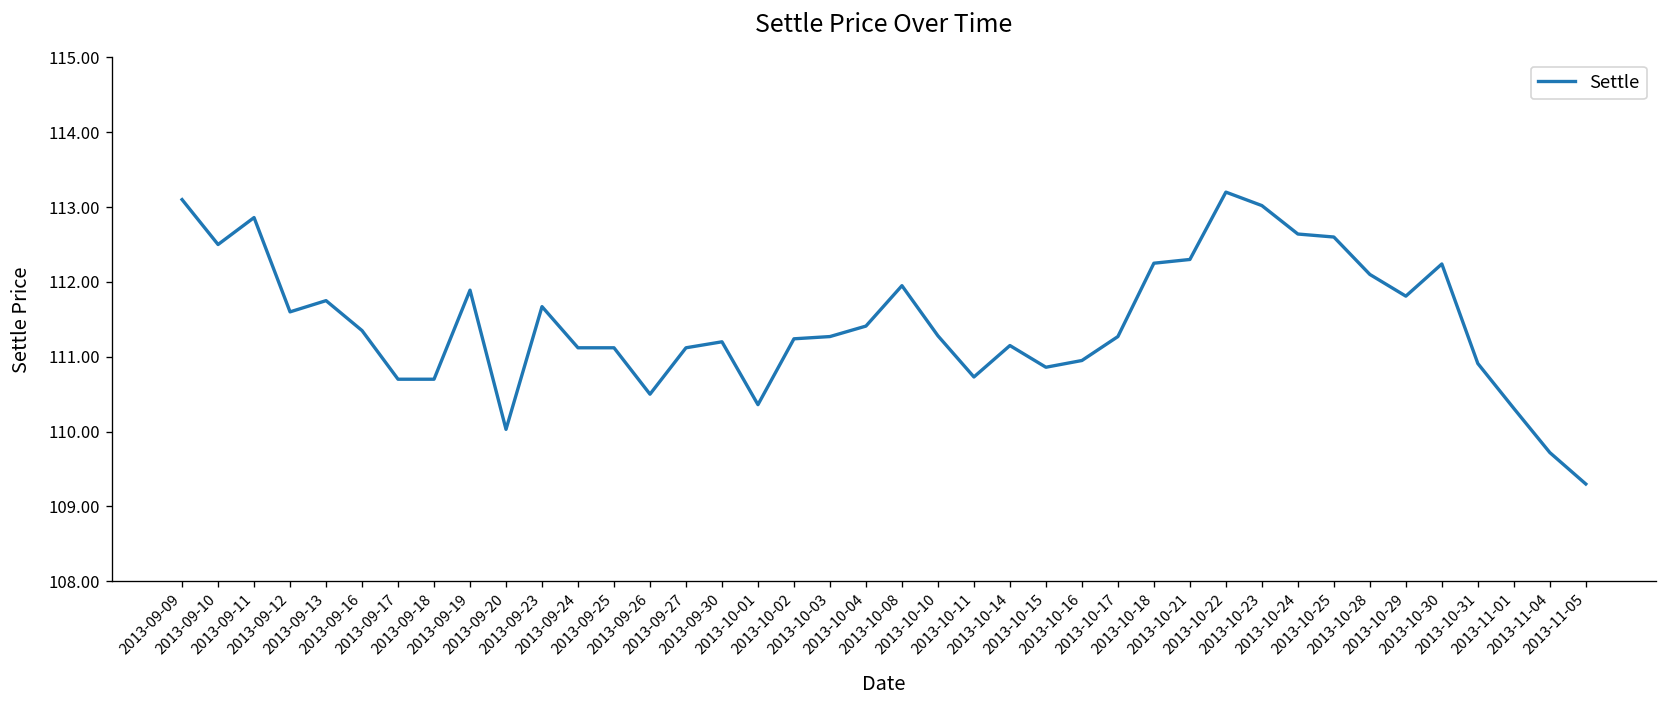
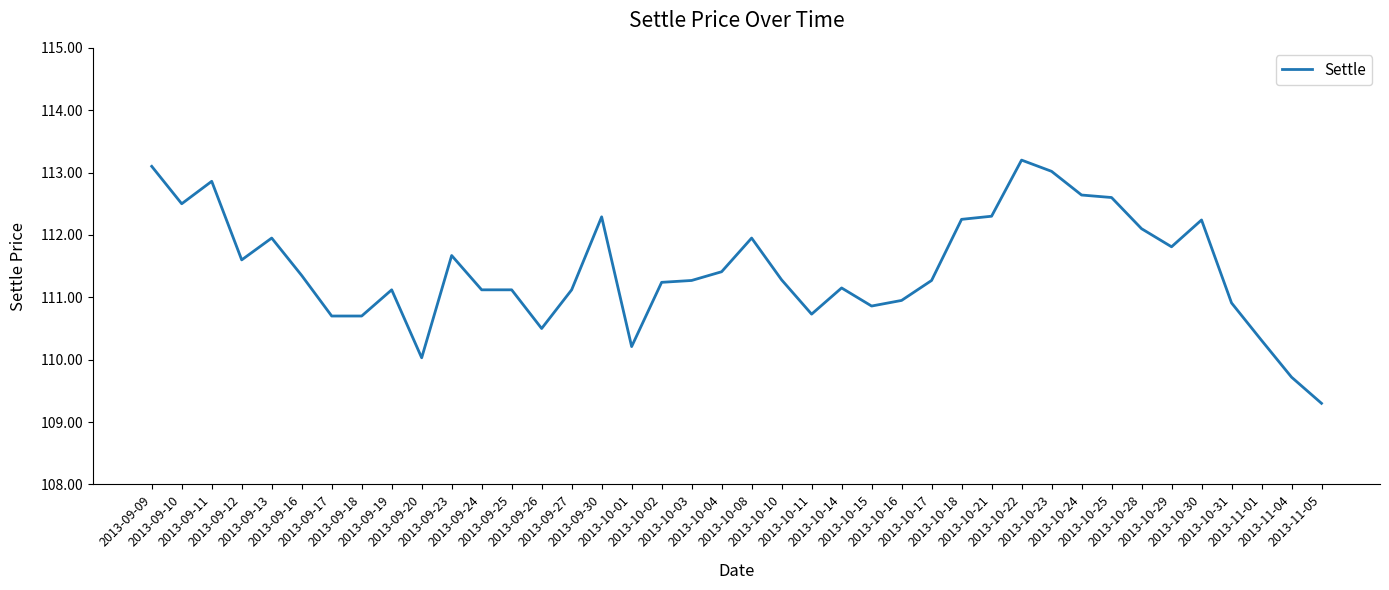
  {
    "2013-09-09": 113.1,
    "2013-09-10": 112.5,
    "2013-09-11": 112.9,
    "2013-09-12": 111.6,
-   "2013-09-13": 111.8,
+   "2013-09-13": 112.0,
    "2013-09-16": 111.4,
    "2013-09-17": 110.7,
    "2013-09-18": 110.7,
-   "2013-09-19": 111.9,
+   "2013-09-19": 111.1,
    "2013-09-20": 110.0,
    "2013-09-23": 111.7,
    "2013-09-24": 111.1,
    "2013-09-25": 111.1,
    "2013-09-26": 110.5,
    "2013-09-27": 111.1,
-   "2013-09-30": 111.2,
-   "2013-10-01": 110.4,
+   "2013-09-30": 112.3,
+   "2013-10-01": 110.2,
    "2013-10-02": 111.2,
    "2013-10-03": 111.3,
    "2013-10-04": 111.4,
    "2013-10-08": 112.0,
    "2013-10-10": 111.3,
    "2013-10-11": 110.7,
    "2013-10-14": 111.2,
    "2013-10-15": 110.9,
    "2013-10-16": 111.0,
    "2013-10-17": 111.3,
    "2013-10-18": 112.3,
    "2013-10-21": 112.3,
    "2013-10-22": 113.2,
    "2013-10-23": 113.0,
    "2013-10-24": 112.6,
    "2013-10-25": 112.6,
    "2013-10-28": 112.1,
    "2013-10-29": 111.8,
    "2013-10-30": 112.2,
    "2013-10-31": 110.9,
    "2013-11-01": 110.3,
    "2013-11-04": 109.7,
    "2013-11-05": 109.3
  }
